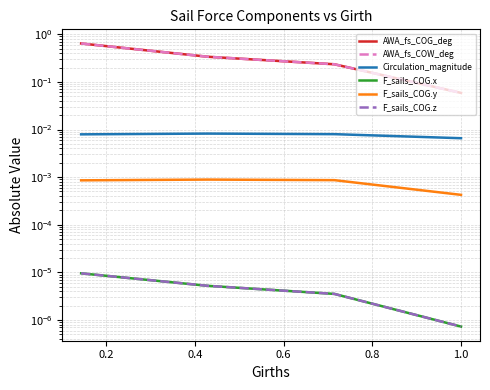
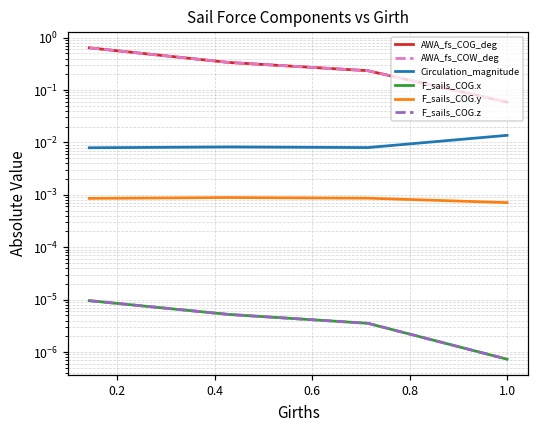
  {
    "Circulation_magnitude": {
-     "1.0": 0.007
+     "1.0": 0.014
    },
    "F_sails_COG.z": {
      "1.0": 0.0000007
    },
    "F_sails_COG.y": {
-     "1.0": 0.0004
+     "1.0": 0.0007
    }
  }
